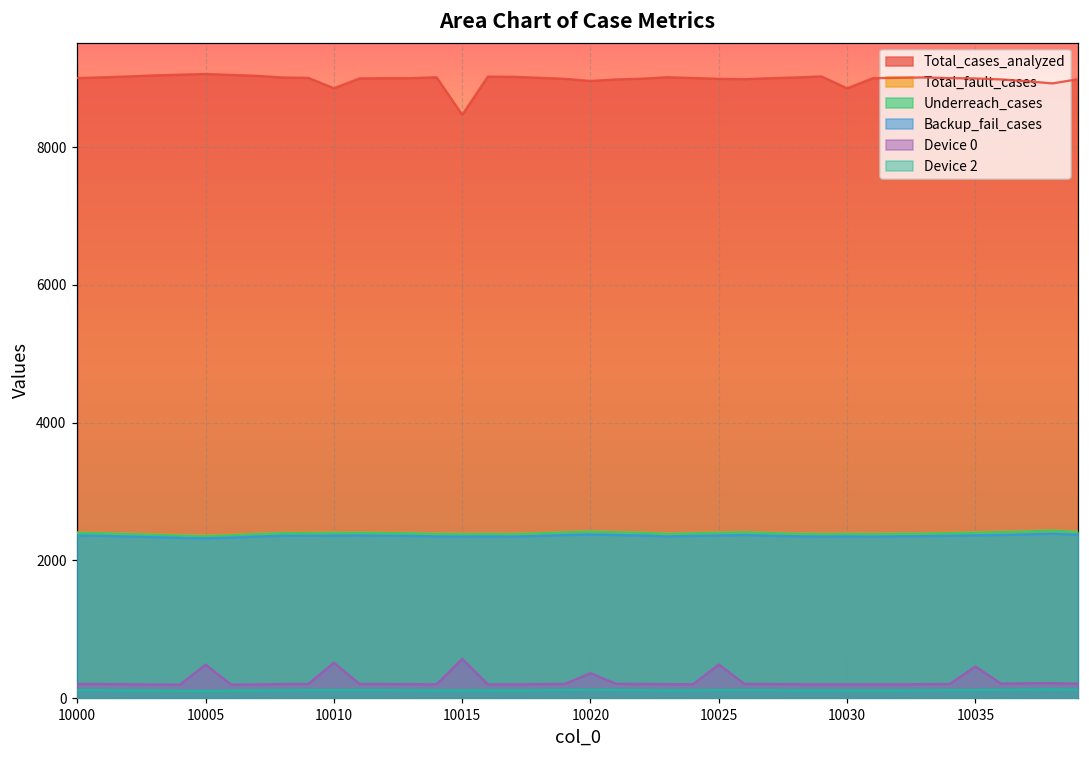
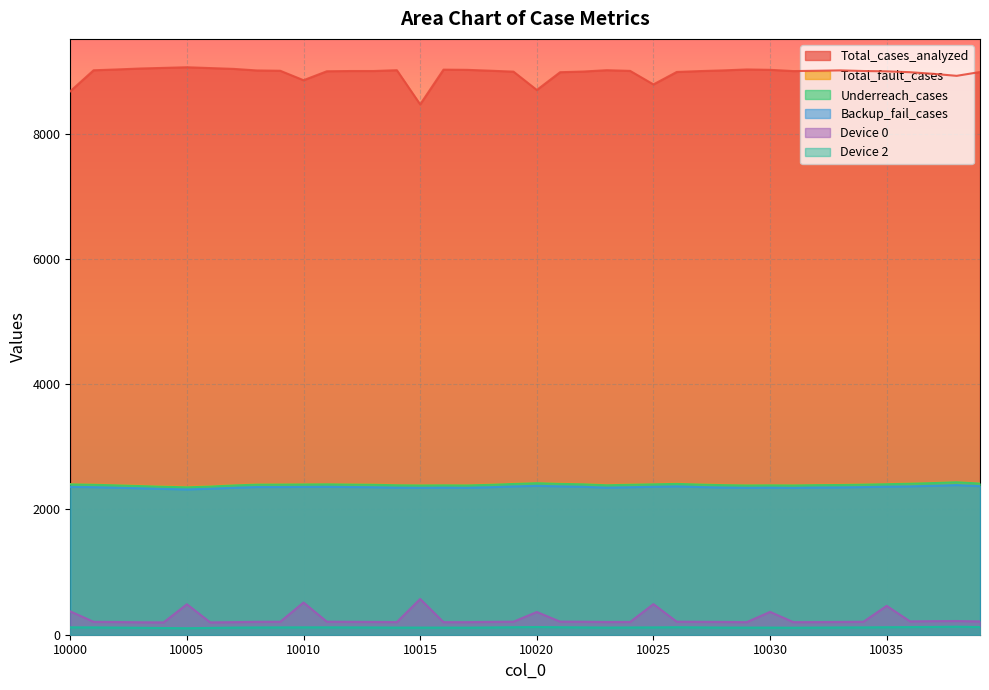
  {
    "Total_cases_analyzed": {
-     "10000": 9000,
+     "10000": 8700,
      "10005": 9100,
      "10010": 8900,
      "10015": 8500,
-     "10020": 9000,
-     "10025": 9000,
-     "10030": 8900
+     "10020": 8700,
+     "10025": 8800,
+     "10030": 9000
    },
    "Device 0": {
-     "10000": 200,
+     "10000": 400,
      "10005": 500,
      "10010": 500,
      "10015": 600,
      "10020": 400,
      "10025": 500,
-     "10030": 200,
+     "10030": 400,
      "10035": 500
    }
  }
